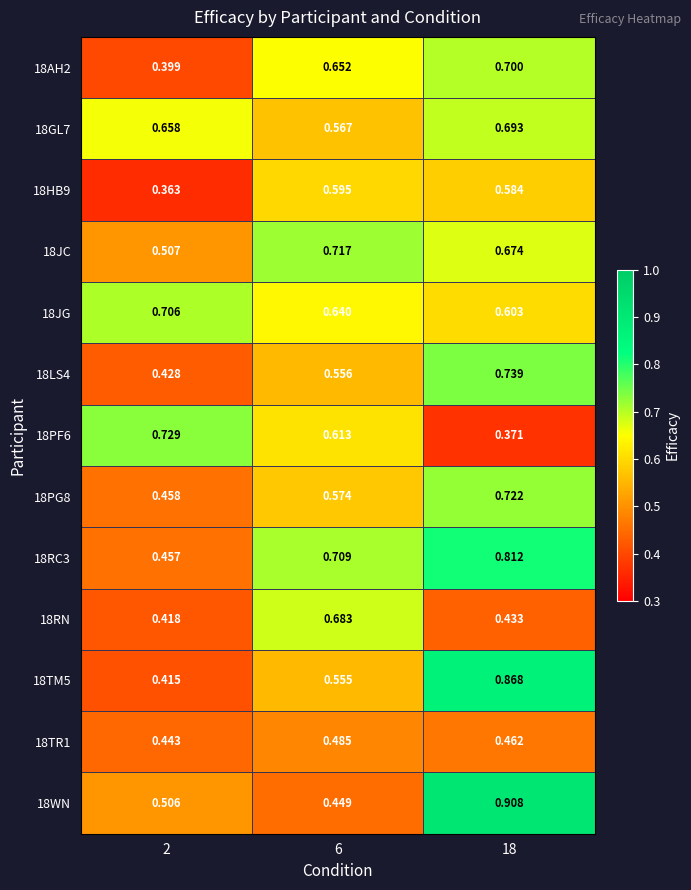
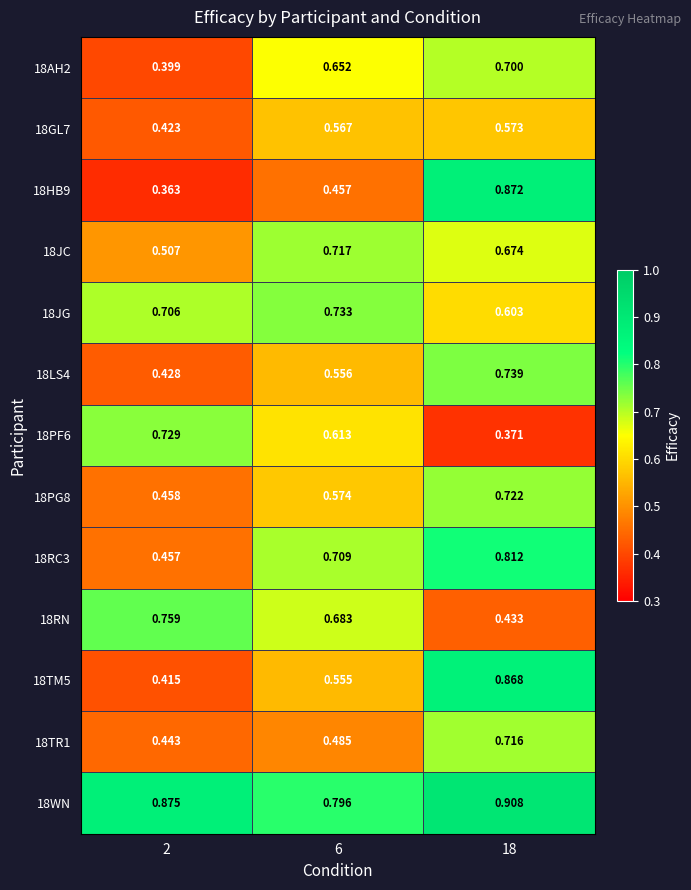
  {
    "18AH2": {
      "2": 0.399,
      "6": 0.652,
      "18": 0.700
    },
    "18GL7": {
-     "2": 0.658,
+     "2": 0.423,
      "6": 0.567,
-     "18": 0.693
+     "18": 0.573
    },
    "18HB9": {
      "2": 0.363,
-     "6": 0.595,
-     "18": 0.584
+     "6": 0.457,
+     "18": 0.872
    },
    "18JC": {
      "2": 0.507,
      "6": 0.717,
      "18": 0.674
    },
    "18JG": {
      "2": 0.706,
-     "6": 0.640,
+     "6": 0.733,
      "18": 0.603
    },
    "18LS4": {
      "2": 0.428,
      "6": 0.556,
      "18": 0.739
    },
    "18PF6": {
      "2": 0.729,
      "6": 0.613,
      "18": 0.371
    },
    "18PG8": {
      "2": 0.458,
      "6": 0.574,
      "18": 0.722
    },
    "18RC3": {
      "2": 0.457,
      "6": 0.709,
      "18": 0.812
    },
    "18RN": {
-     "2": 0.418,
+     "2": 0.759,
      "6": 0.683,
      "18": 0.433
    },
    "18TM5": {
      "2": 0.415,
      "6": 0.555,
      "18": 0.868
    },
    "18TR1": {
      "2": 0.443,
      "6": 0.485,
-     "18": 0.462
+     "18": 0.716
    },
    "18WN": {
-     "2": 0.506,
-     "6": 0.449,
+     "2": 0.875,
+     "6": 0.796,
      "18": 0.908
    }
  }
